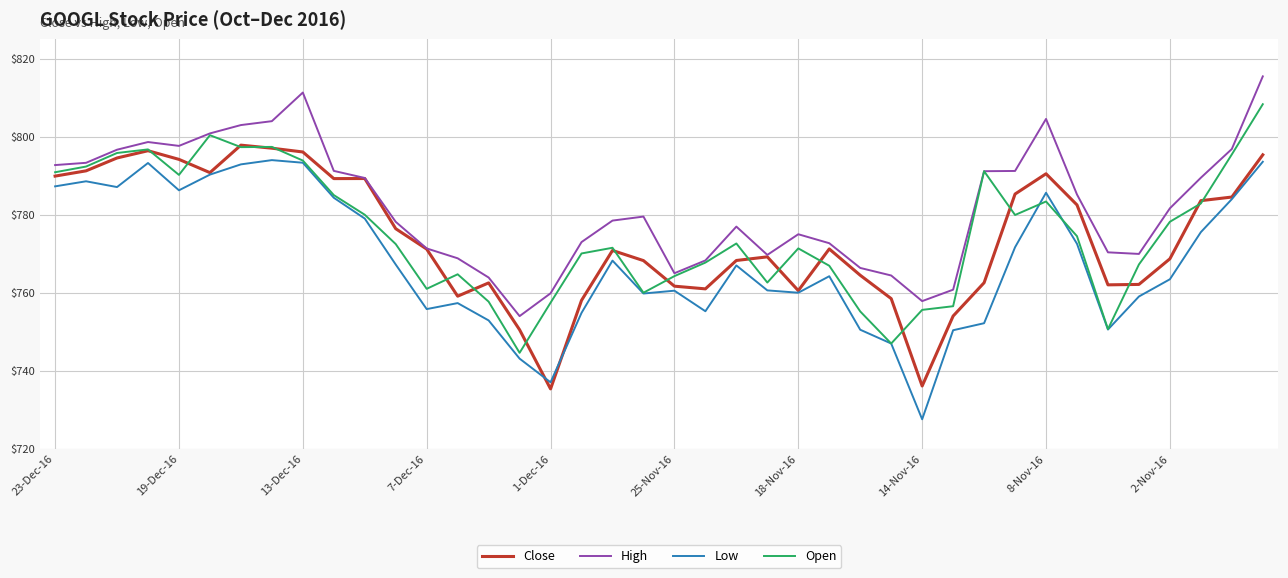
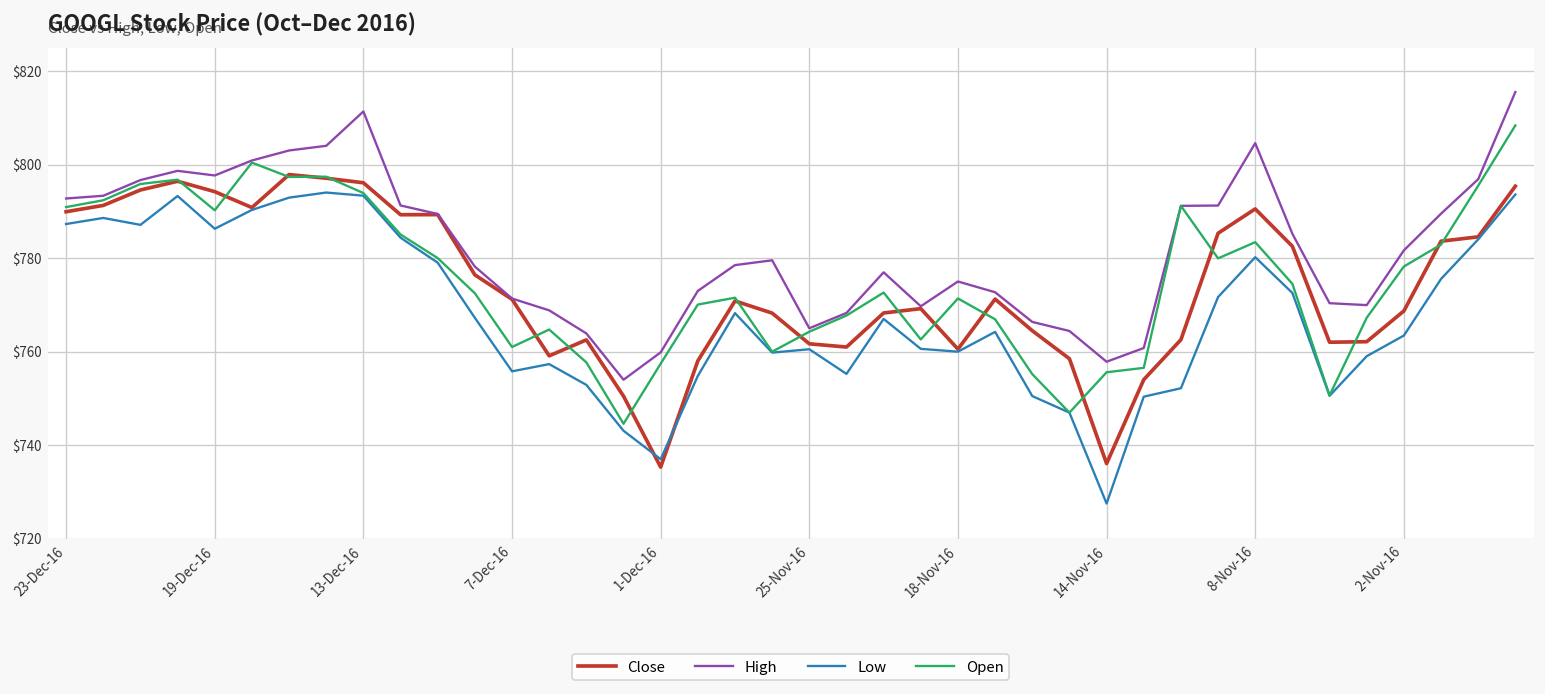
  {
    "Close": {
      "23-Dec-16": "$790",
      "19-Dec-16": "$794",
      "13-Dec-16": "$796",
      "1-Dec-16": "$735",
      "25-Nov-16": "$762",
      "14-Nov-16": "$736",
      "8-Nov-16": "$791",
      "2-Nov-16": "$769"
    },
    "High": {
      "23-Dec-16": "$793",
      "19-Dec-16": "$798",
      "13-Dec-16": "$811",
      "1-Dec-16": "$760",
      "25-Nov-16": "$765",
      "18-Nov-16": "$775",
      "14-Nov-16": "$758",
      "8-Nov-16": "$805",
      "2-Nov-16": "$782"
    },
    "Low": {
      "23-Dec-16": "$787",
      "19-Dec-16": "$786",
      "7-Dec-16": "$756",
      "1-Dec-16": "$737",
      "25-Nov-16": "$761",
      "14-Nov-16": "$728",
-     "8-Nov-16": "$786",
+     "8-Nov-16": "$780",
      "2-Nov-16": "$763"
    },
    "Open": {
      "23-Dec-16": "$791",
      "19-Dec-16": "$790",
      "7-Dec-16": "$761",
      "1-Dec-16": "$757",
      "25-Nov-16": "$764",
      "18-Nov-16": "$771",
      "14-Nov-16": "$756",
      "8-Nov-16": "$783",
      "2-Nov-16": "$778"
    }
  }
